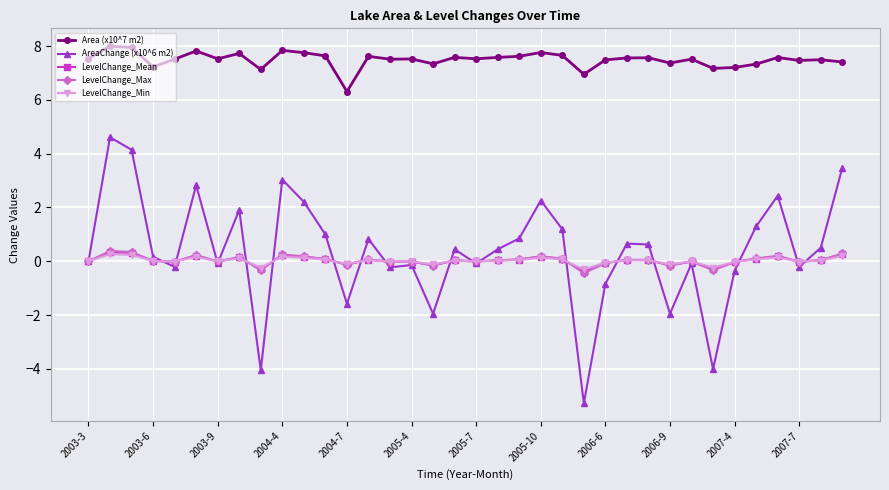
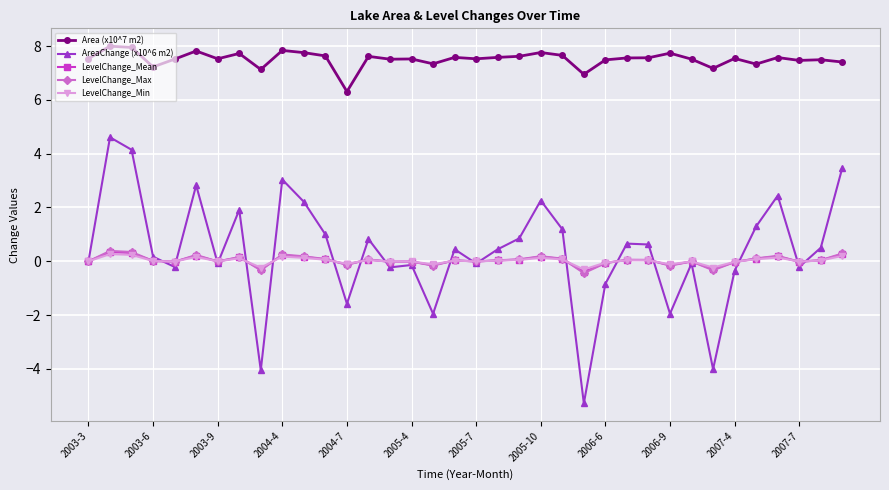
  {
    "Area (x10^7 m2)": {
      "2003-9": 7.5,
      "2004-4": 7.8,
      "2004-7": 6.3,
      "2005-4": 7.5,
      "2005-7": 7.5,
      "2005-10": 7.8,
      "2006-6": 7.5,
-     "2006-9": 7.4,
-     "2007-4": 7.2,
+     "2006-9": 7.7,
+     "2007-4": 7.5,
      "2007-7": 7.5
    }
  }
